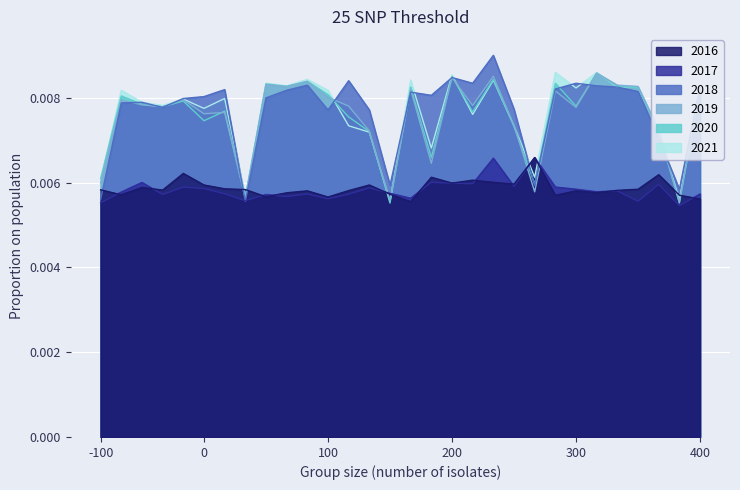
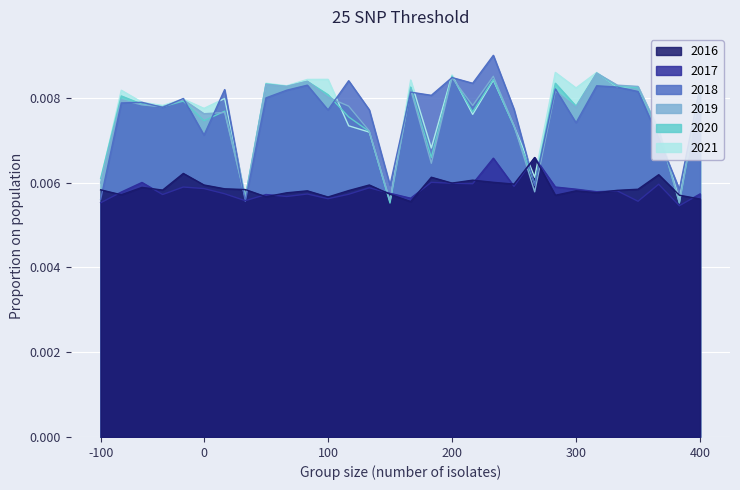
  {
    "2021": {
      "0": 0.0077,
-     "100": 0.0082,
+     "100": 0.0084,
      "300": 0.0082
    },
    "2018": {
      "-100": 0.0056,
-     "0": 0.0080,
+     "0": 0.0071,
      "100": 0.0077,
-     "300": 0.0083
+     "300": 0.0074
    }
  }
